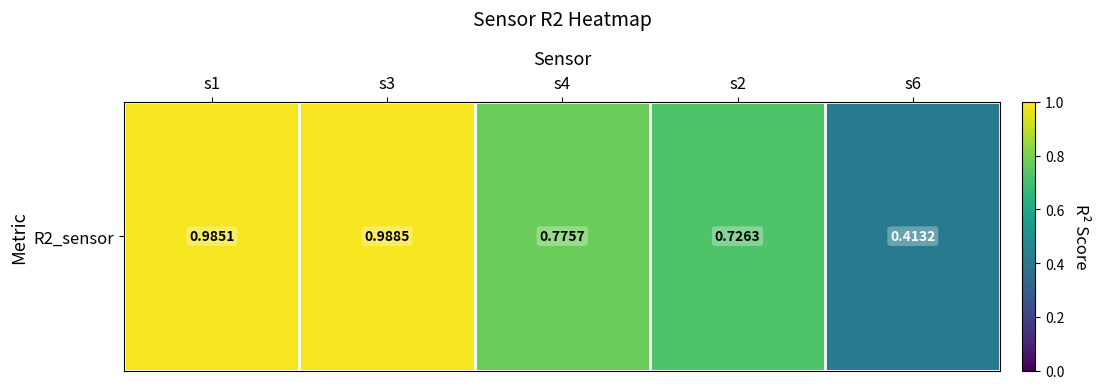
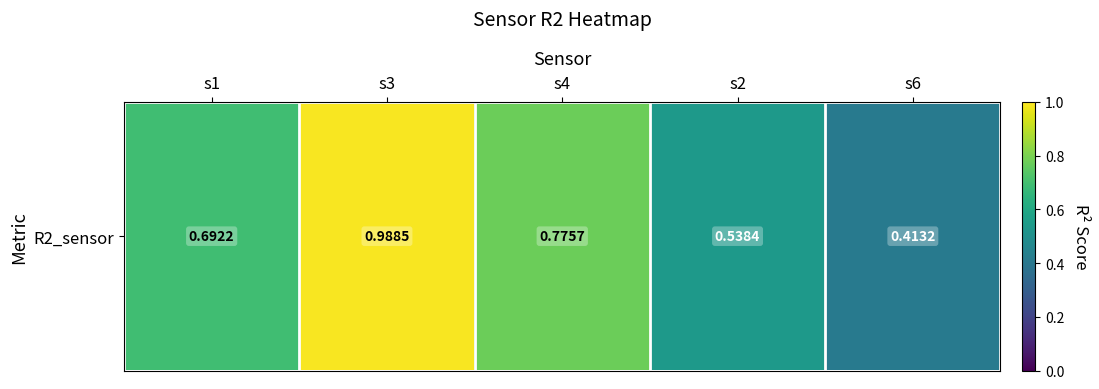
  {
    "R2_sensor": {
-     "s1": 0.9851,
-     "s2": 0.7263
+     "s1": 0.6922,
+     "s2": 0.5384
    }
  }
